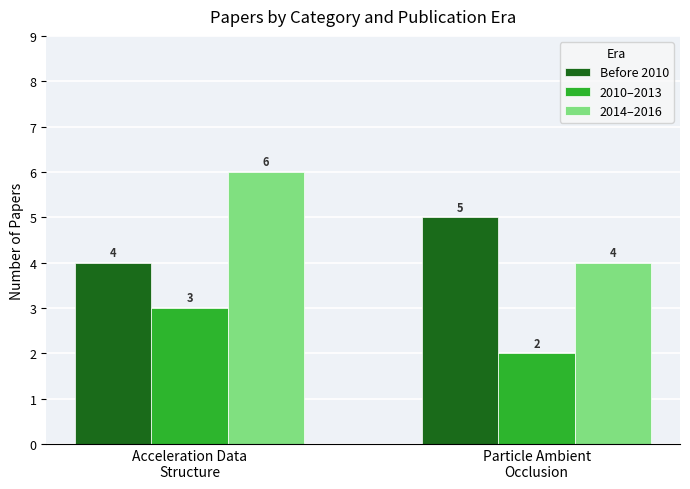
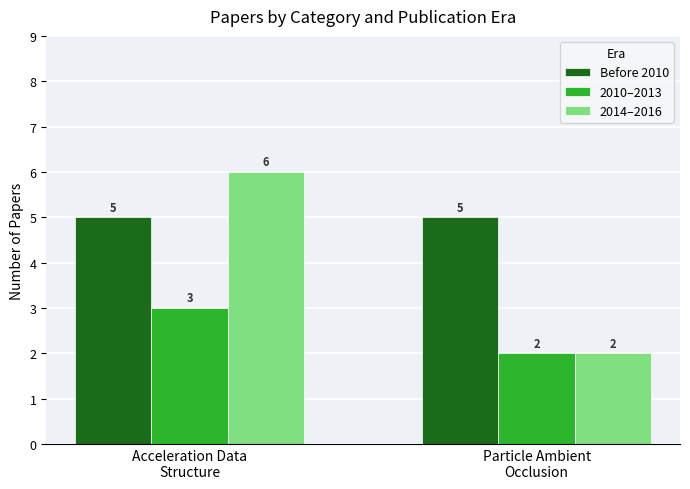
  {
    "Before 2010": {
-     "Acceleration Data Structure": 4,
+     "Acceleration Data Structure": 5,
      "Particle Ambient Occlusion": 5
    },
    "2010–2013": {
      "Acceleration Data Structure": 3,
      "Particle Ambient Occlusion": 2
    },
    "2014–2016": {
      "Acceleration Data Structure": 6,
-     "Particle Ambient Occlusion": 4
+     "Particle Ambient Occlusion": 2
    }
  }
